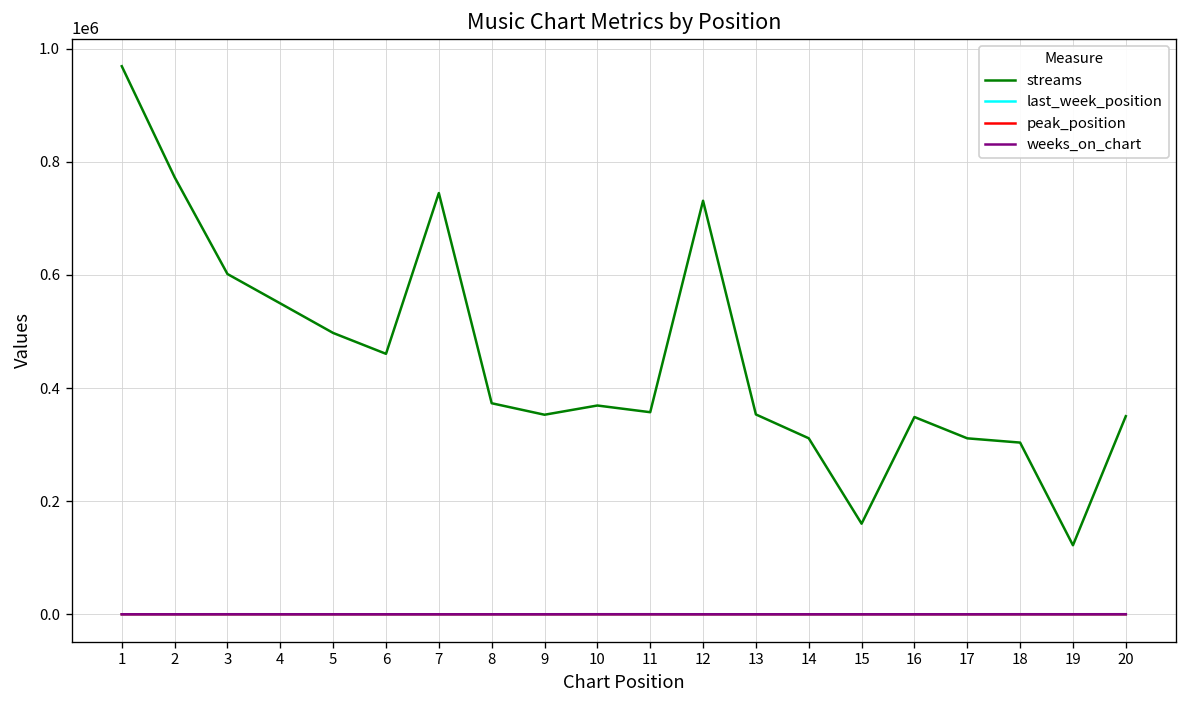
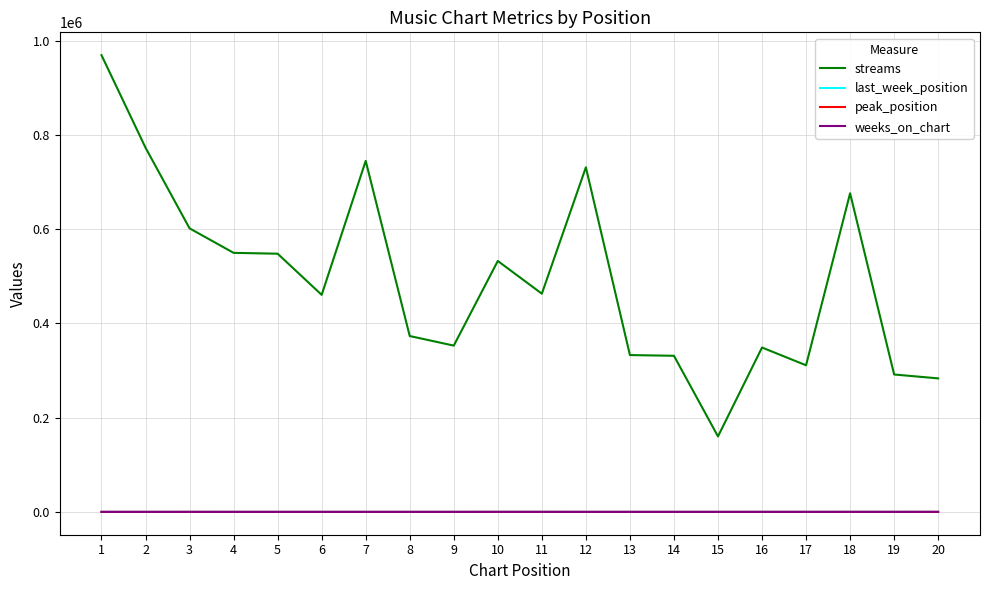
  {
    "streams": {
      "1": 970000,
      "2": 770000,
      "3": 600000,
      "4": 550000,
-     "5": 500000,
+     "5": 550000,
      "6": 460000,
      "7": 740000,
      "8": 370000,
      "9": 350000,
-     "10": 370000,
-     "11": 360000,
+     "10": 530000,
+     "11": 460000,
      "12": 730000,
-     "13": 350000,
-     "14": 310000,
+     "13": 330000,
+     "14": 330000,
      "15": 160000,
      "16": 350000,
      "17": 310000,
-     "18": 300000,
-     "19": 120000,
-     "20": 350000
+     "18": 680000,
+     "19": 290000,
+     "20": 280000
    },
    "weeks_on_chart": {
      "1": 0,
      "2": 0,
      "3": 0,
      "4": 0,
      "5": 0,
      "6": 0,
      "7": 0,
      "8": 0,
      "9": 0,
      "10": 0,
      "11": 0,
      "12": 0,
      "13": 0,
      "14": 0,
      "15": 0,
      "16": 0,
      "17": 0,
      "18": 0,
      "19": 0,
      "20": 0
    }
  }
